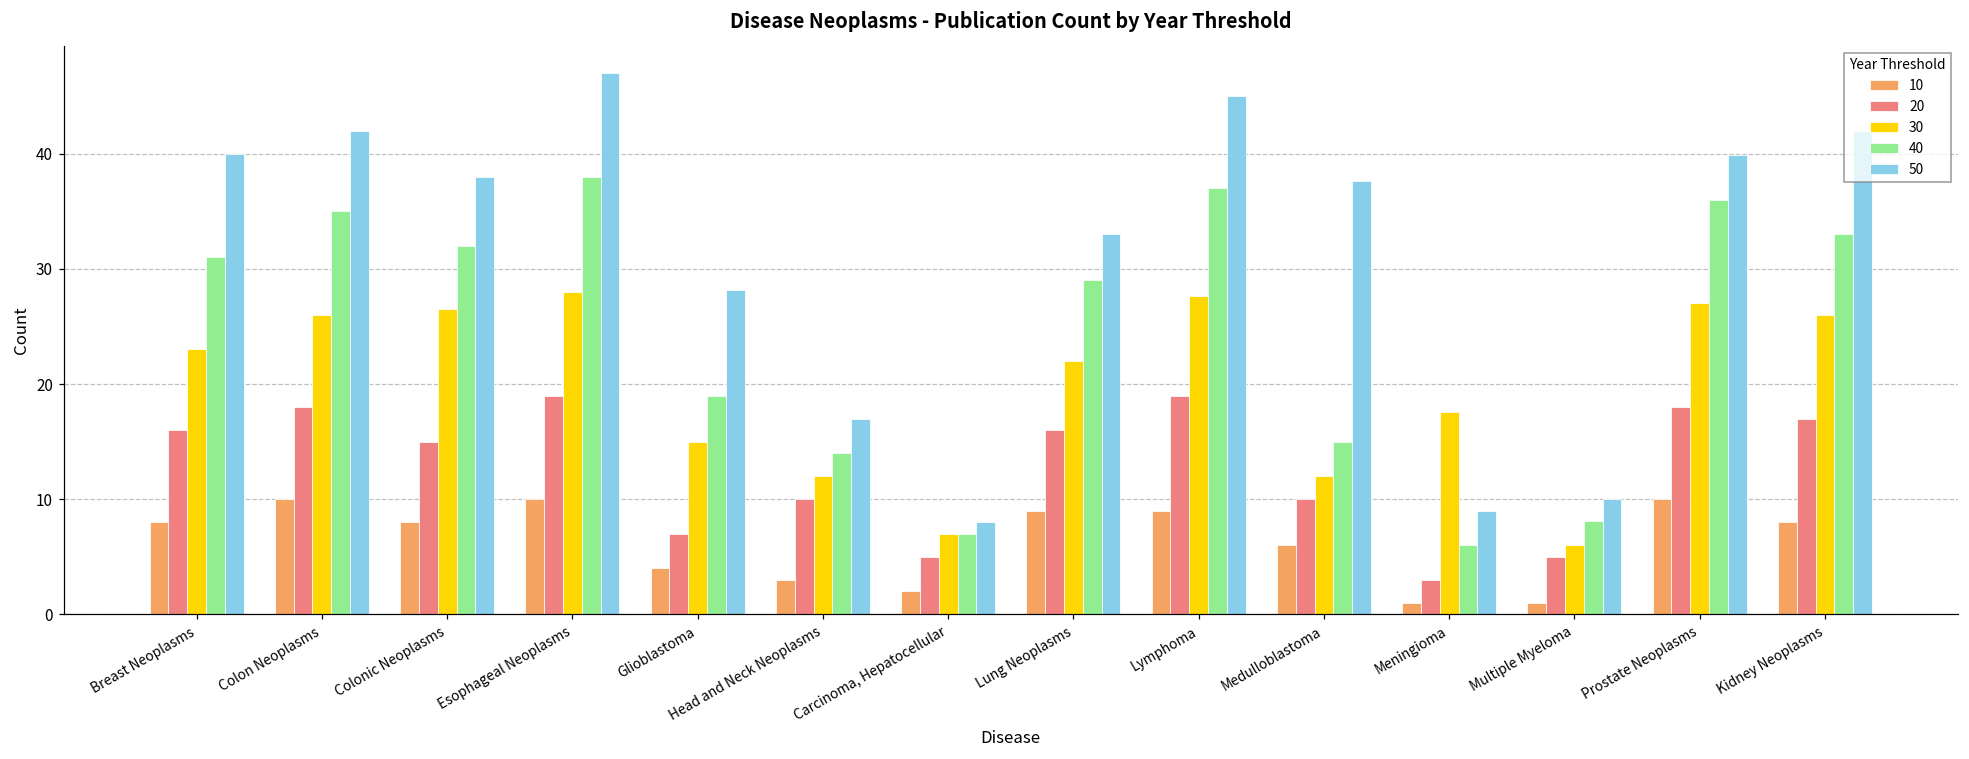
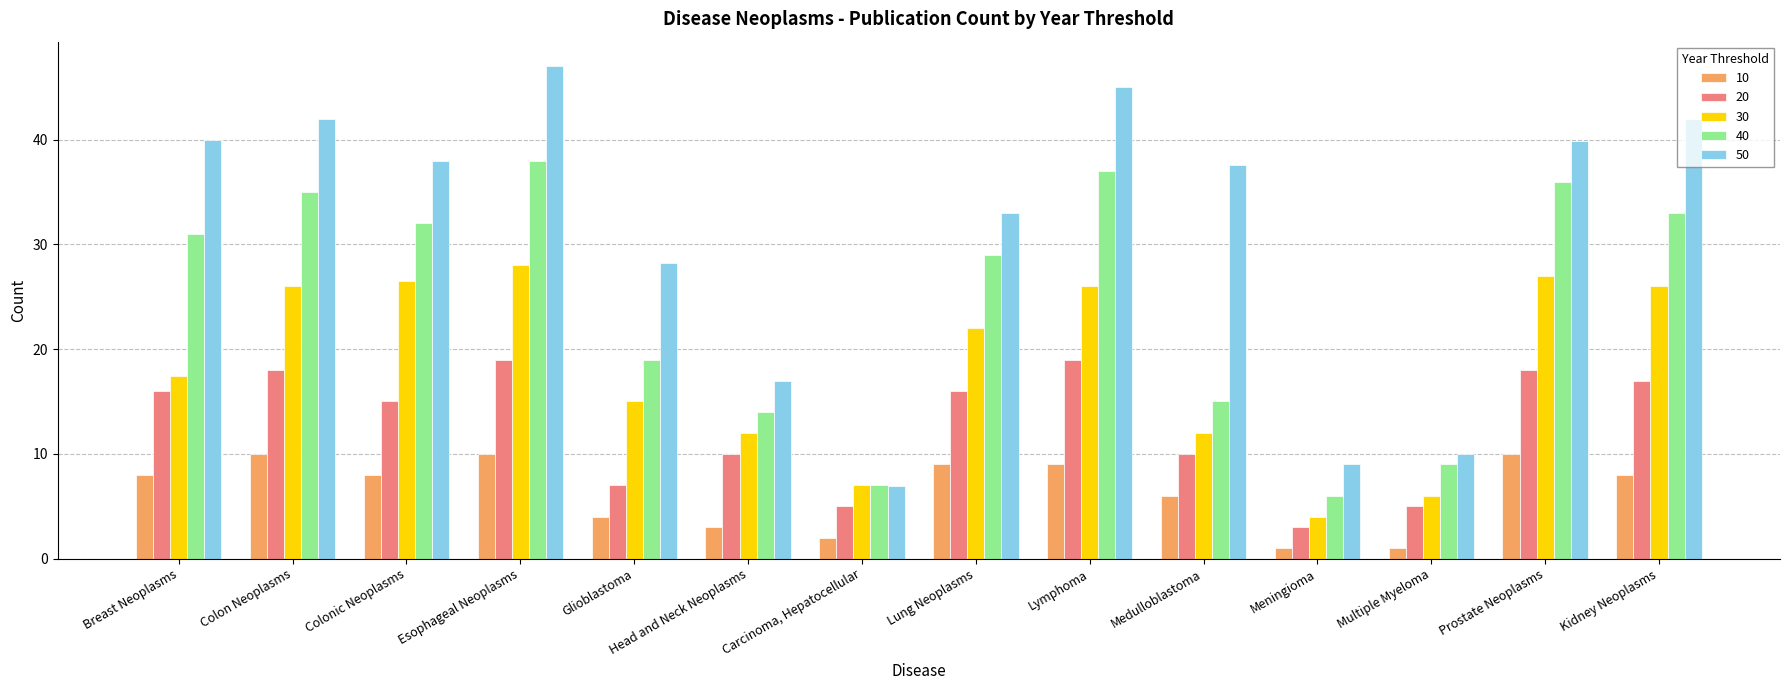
  {
    "30": {
-     "Breast Neoplasms": 23.0,
+     "Breast Neoplasms": 17.4,
      "Colon Neoplasms": 26.0,
      "Colonic Neoplasms": 26.5,
      "Esophageal Neoplasms": 28.0,
      "Glioblastoma": 15.0,
      "Head and Neck Neoplasms": 12.0,
      "Carcinoma, Hepatocellular": 7.0,
      "Lung Neoplasms": 22.0,
-     "Lymphoma": 27.6,
+     "Lymphoma": 26.0,
      "Medulloblastoma": 12.0,
-     "Meningioma": 17.6,
+     "Meningioma": 4.0,
      "Multiple Myeloma": 6.0,
      "Prostate Neoplasms": 27.0,
      "Kidney Neoplasms": 26.0
    },
    "40": {
      "Breast Neoplasms": 31.0,
      "Colon Neoplasms": 35.0,
      "Colonic Neoplasms": 32.0,
      "Esophageal Neoplasms": 38.0,
      "Glioblastoma": 19.0,
      "Head and Neck Neoplasms": 14.0,
      "Carcinoma, Hepatocellular": 7.0,
      "Lung Neoplasms": 29.0,
      "Lymphoma": 37.0,
      "Medulloblastoma": 15.0,
      "Meningioma": 6.0,
-     "Multiple Myeloma": 8.1,
+     "Multiple Myeloma": 9.0,
      "Prostate Neoplasms": 36.0,
      "Kidney Neoplasms": 33.0
    },
    "50": {
      "Breast Neoplasms": 40.0,
      "Colon Neoplasms": 42.0,
      "Colonic Neoplasms": 38.0,
      "Esophageal Neoplasms": 47.0,
      "Glioblastoma": 28.2,
      "Head and Neck Neoplasms": 17.0,
-     "Carcinoma, Hepatocellular": 8.0,
+     "Carcinoma, Hepatocellular": 6.9,
      "Lung Neoplasms": 33.0,
      "Lymphoma": 45.0,
      "Medulloblastoma": 37.6,
      "Meningioma": 9.0,
      "Multiple Myeloma": 10.0,
      "Prostate Neoplasms": 39.9
    }
  }
